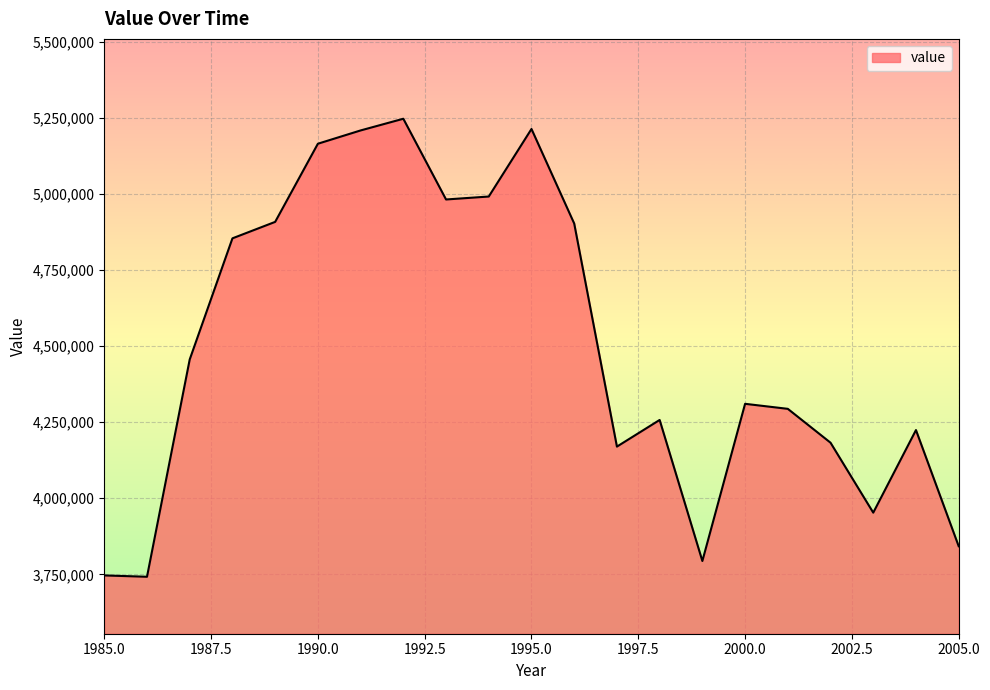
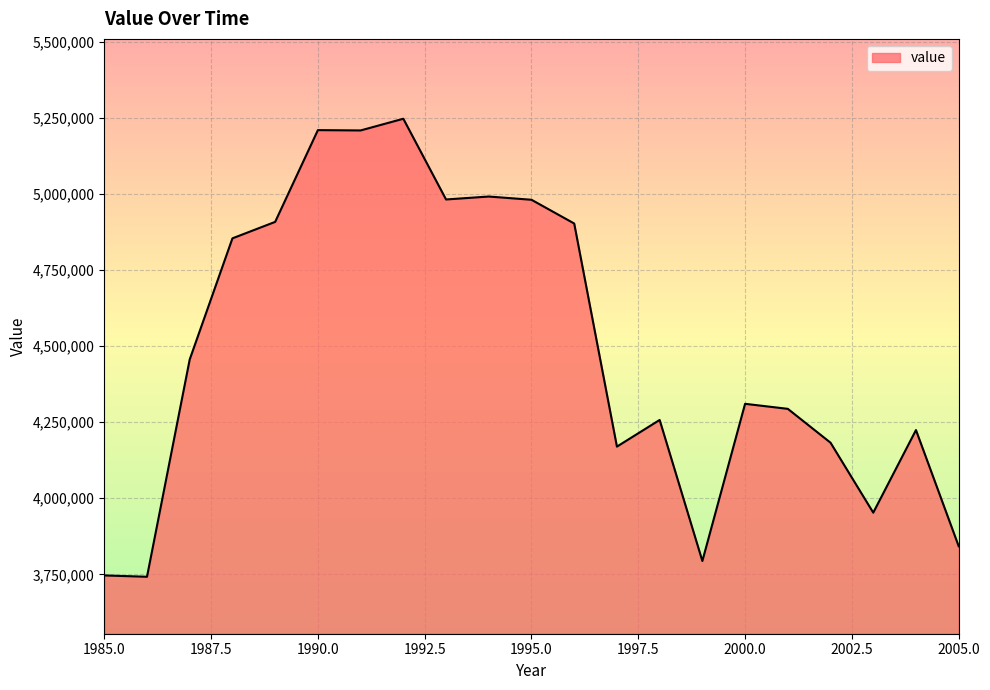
  {
    "1985.0": "3,750,000",
-   "1990.0": "5,160,000",
-   "1995.0": "5,210,000",
+   "1990.0": "5,210,000",
+   "1995.0": "4,980,000",
    "2000.0": "4,310,000",
    "2005.0": "3,840,000"
  }
